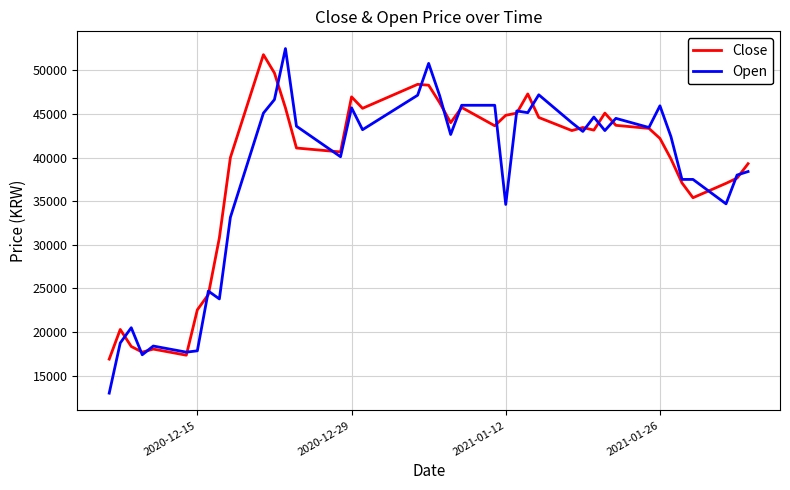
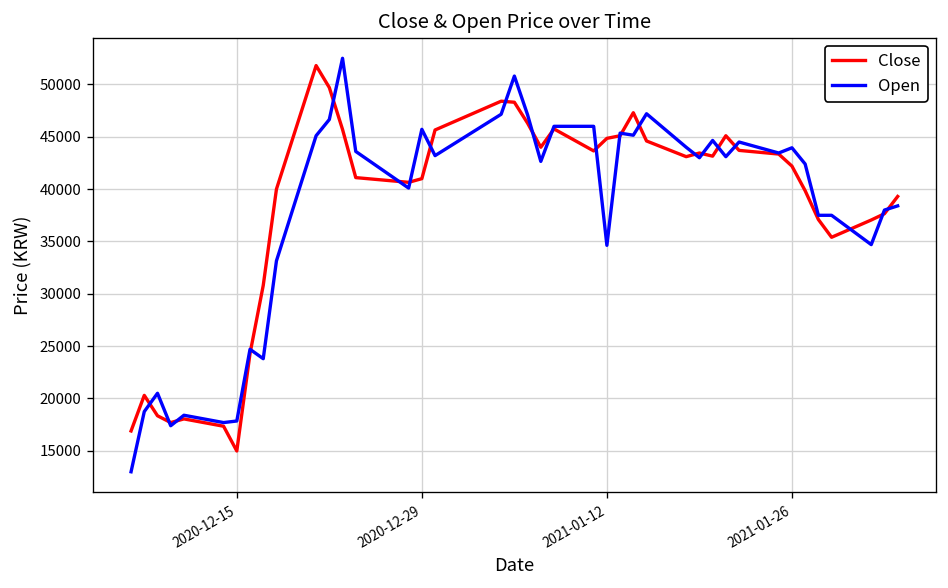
  {
    "Close": {
-     "2020-12-15": 23000,
-     "2020-12-29": 47000,
+     "2020-12-15": 15000,
+     "2020-12-29": 41000,
      "2021-01-12": 45000,
      "2021-01-26": 42000
    },
    "Open": {
      "2020-12-15": 18000,
      "2020-12-29": 46000,
      "2021-01-12": 35000,
-     "2021-01-26": 46000
+     "2021-01-26": 44000
    }
  }
